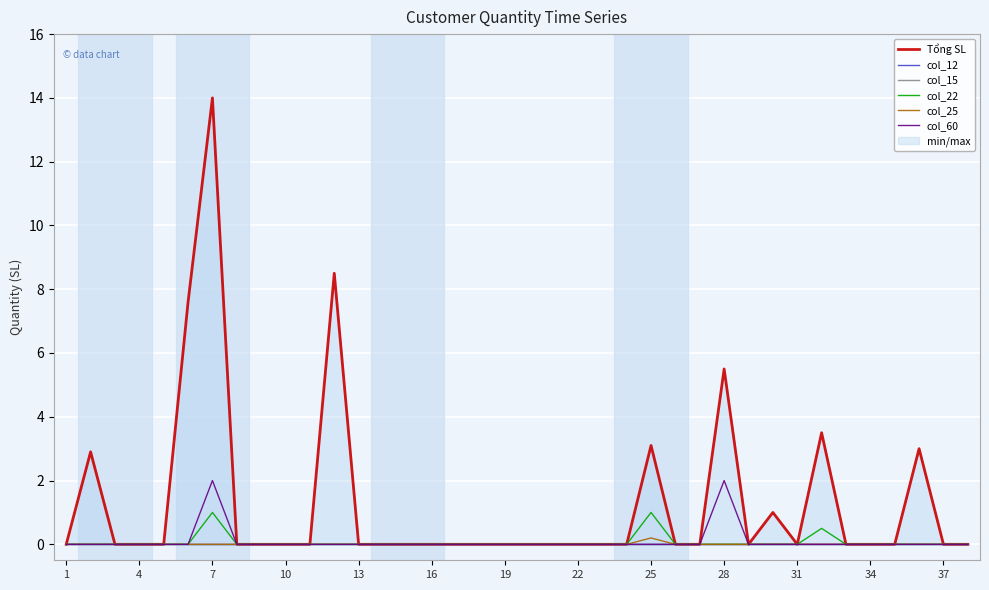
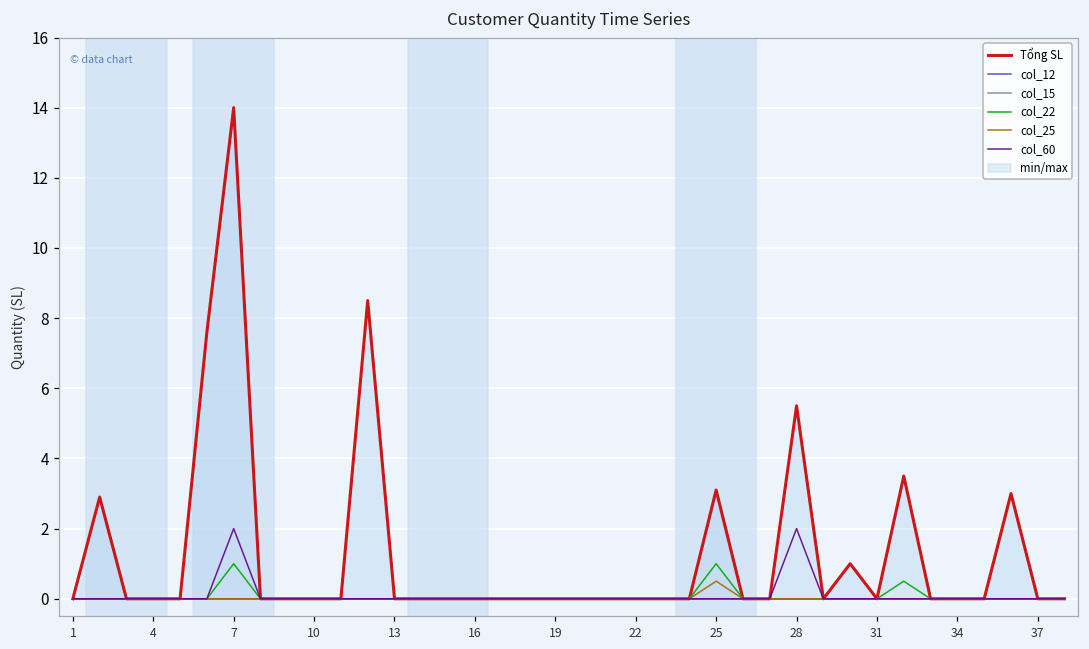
  {
    "min/max": {
      "7": 14.0,
      "25": 3.1,
      "28": 5.5
    },
    "col_22": {
      "7": 1.0,
      "25": 1.0
    },
    "col_25": {
-     "25": 0.2
+     "25": 0.5
    },
    "col_60": {
      "7": 2.0,
      "28": 2.0
    }
  }
